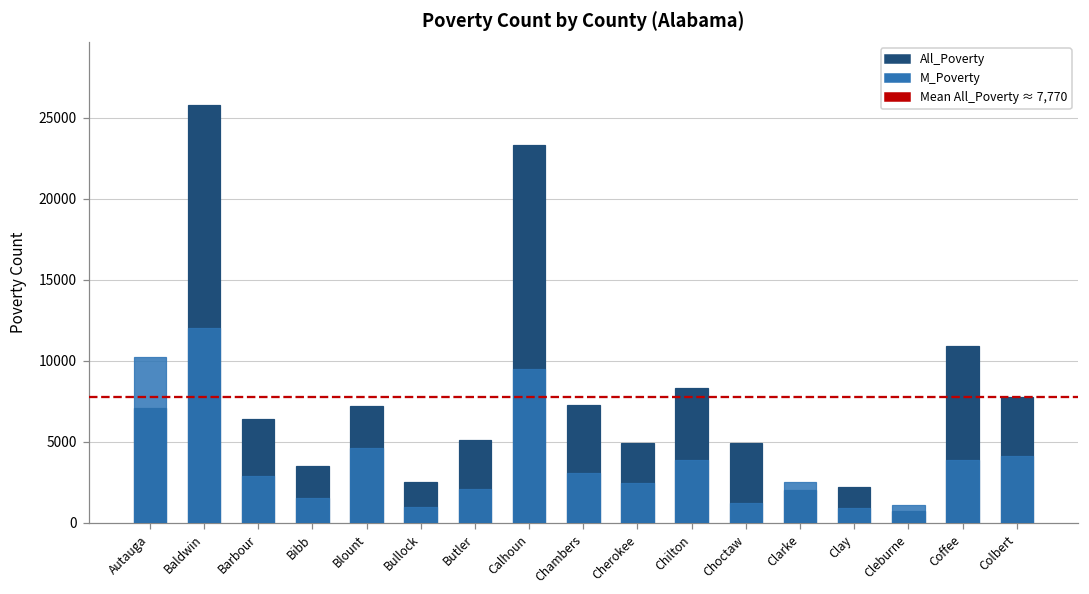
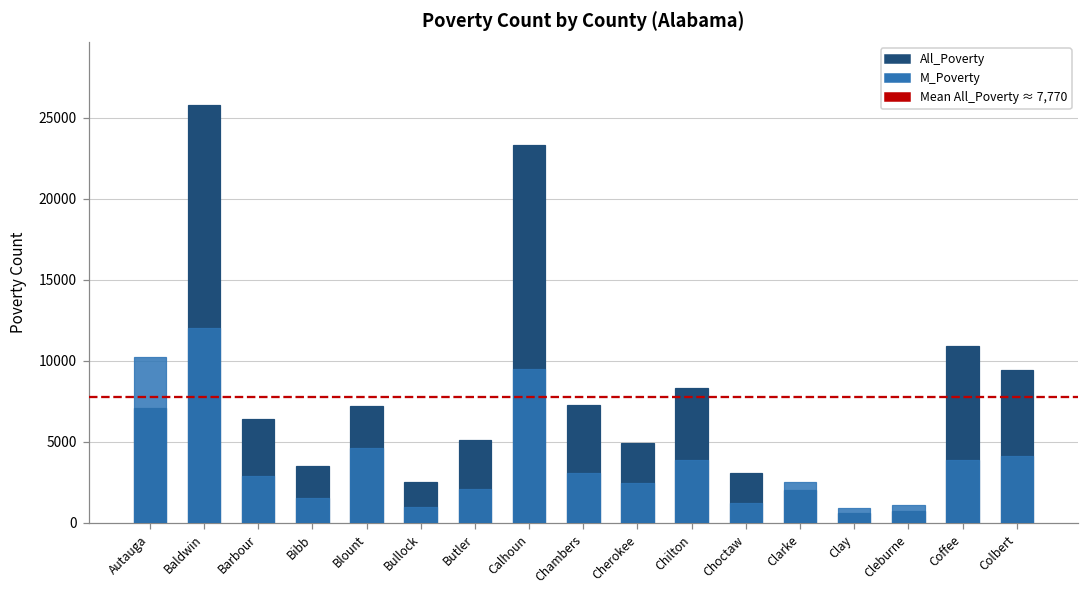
  {
    "All_Poverty": {
      "Baldwin": 25800,
      "Barbour": 6400,
      "Bibb": 3500,
      "Blount": 7200,
      "Bullock": 2500,
      "Butler": 5100,
      "Calhoun": 23300,
      "Chambers": 7300,
      "Cherokee": 4900,
      "Chilton": 8300,
-     "Choctaw": 4900,
-     "Clay": 2200,
+     "Choctaw": 3100,
+     "Clay": 600,
      "Coffee": 10900,
-     "Colbert": 7800
+     "Colbert": 9400
    },
    "M_Poverty": {
      "Autauga": 10300,
      "Clarke": 2500,
      "Cleburne": 1100
    }
  }
